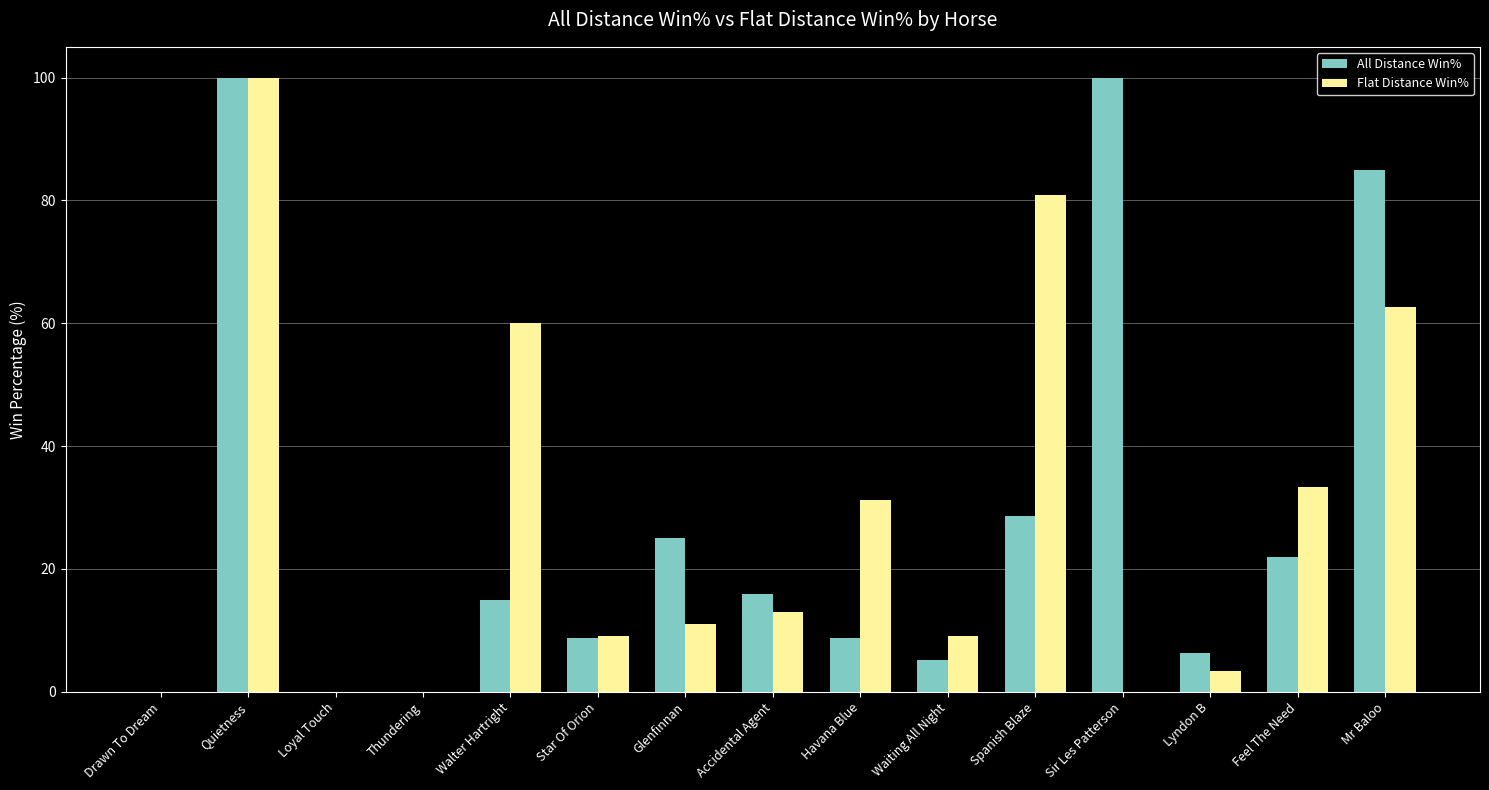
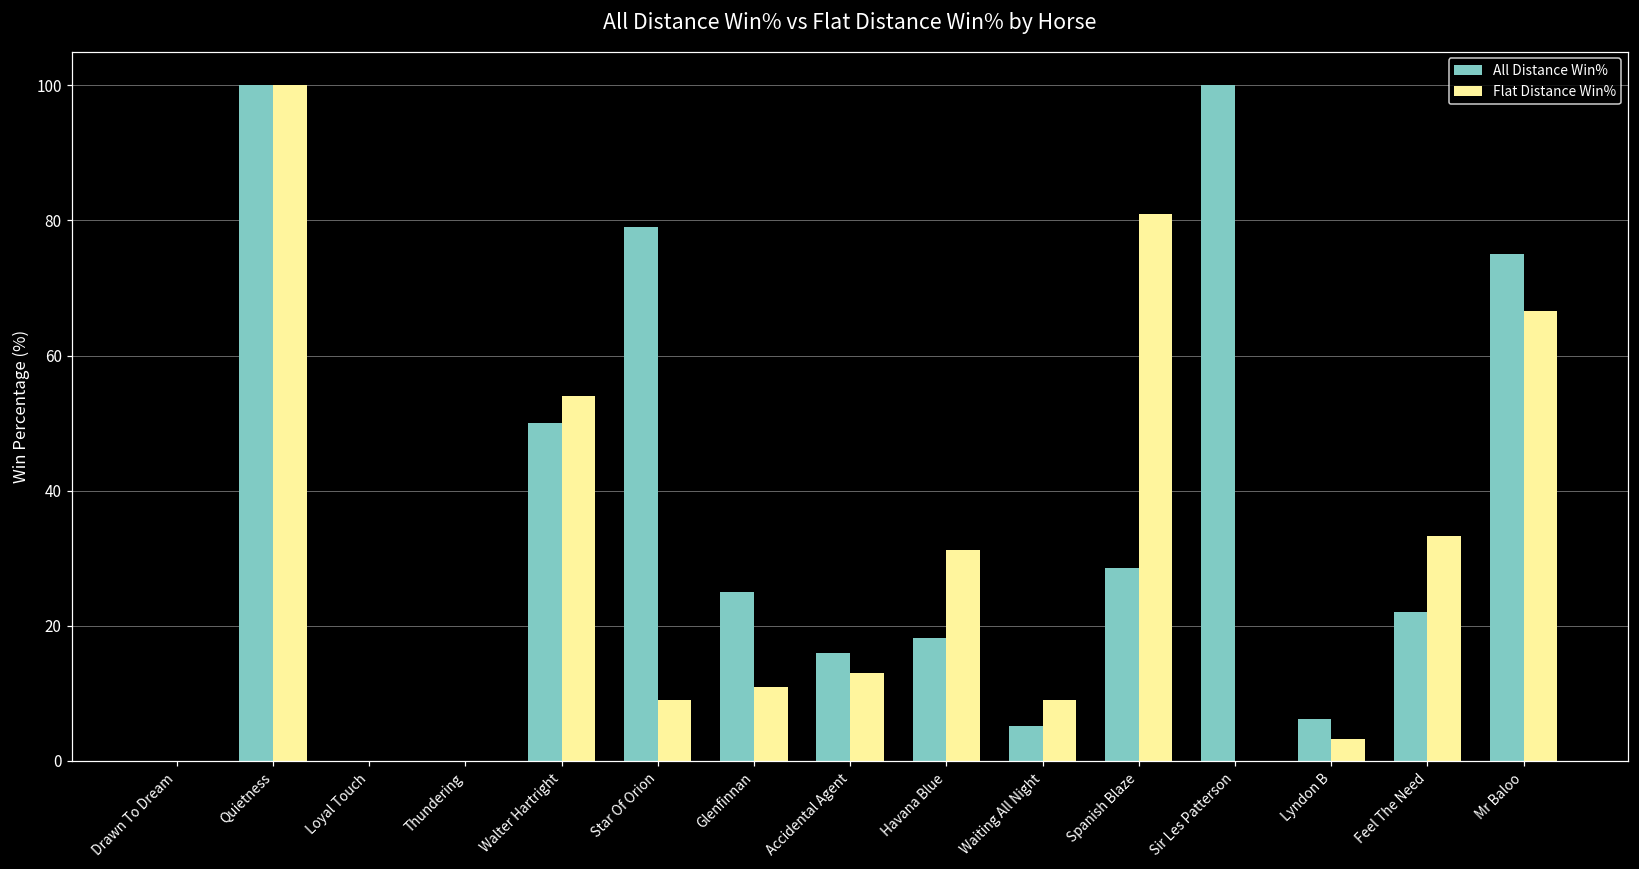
  {
    "All Distance Win%": {
      "Drawn To Dream": 0,
      "Quietness": 100,
      "Loyal Touch": 0,
      "Thundering": 0,
-     "Walter Hartright": 15,
-     "Star Of Orion": 9,
+     "Walter Hartright": 50,
+     "Star Of Orion": 79,
      "Glenfinnan": 25,
      "Accidental Agent": 16,
-     "Havana Blue": 9,
+     "Havana Blue": 18,
      "Waiting All Night": 5,
      "Spanish Blaze": 29,
      "Sir Les Patterson": 100,
      "Lyndon B": 6,
      "Feel The Need": 22,
-     "Mr Baloo": 85
+     "Mr Baloo": 75
    },
    "Flat Distance Win%": {
      "Drawn To Dream": 0,
      "Quietness": 100,
      "Loyal Touch": 0,
      "Thundering": 0,
-     "Walter Hartright": 60,
+     "Walter Hartright": 54,
      "Star Of Orion": 9,
      "Glenfinnan": 11,
      "Accidental Agent": 13,
      "Havana Blue": 31,
      "Waiting All Night": 9,
      "Spanish Blaze": 81,
      "Sir Les Patterson": 0,
      "Lyndon B": 3,
      "Feel The Need": 33,
-     "Mr Baloo": 63
+     "Mr Baloo": 67
    }
  }
